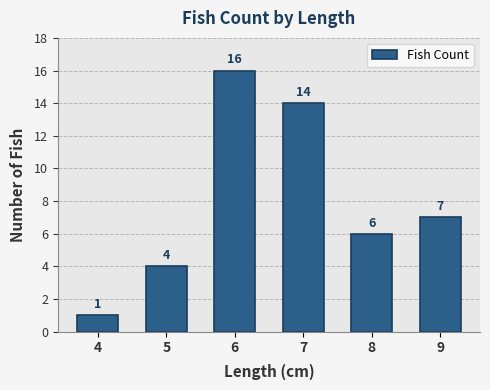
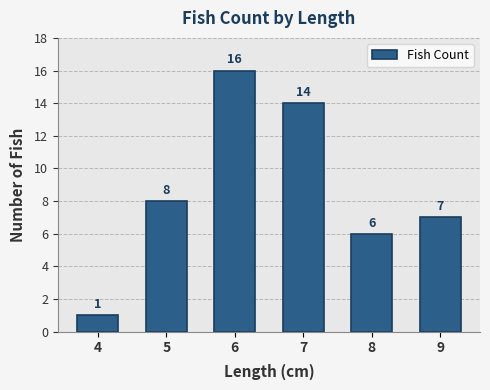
  {
    "4": 1,
-   "5": 4,
+   "5": 8,
    "6": 16,
    "7": 14,
    "8": 6,
    "9": 7
  }
